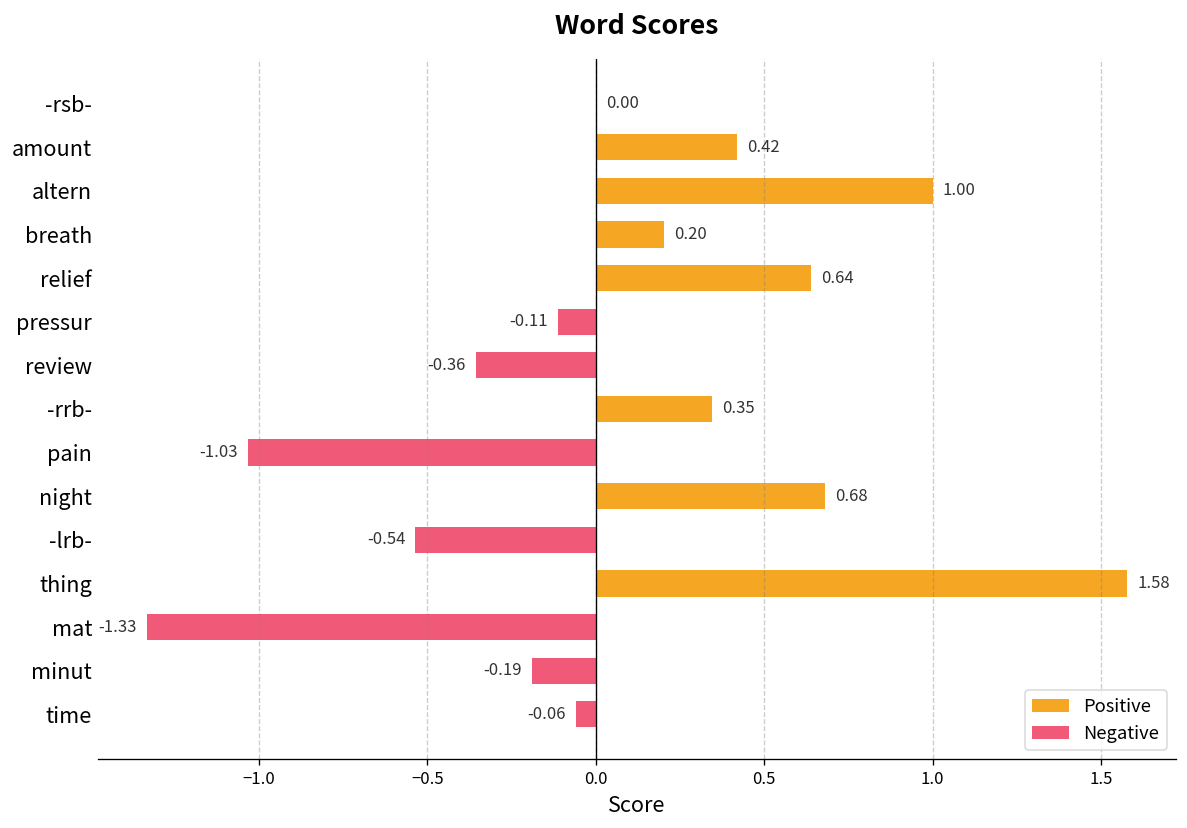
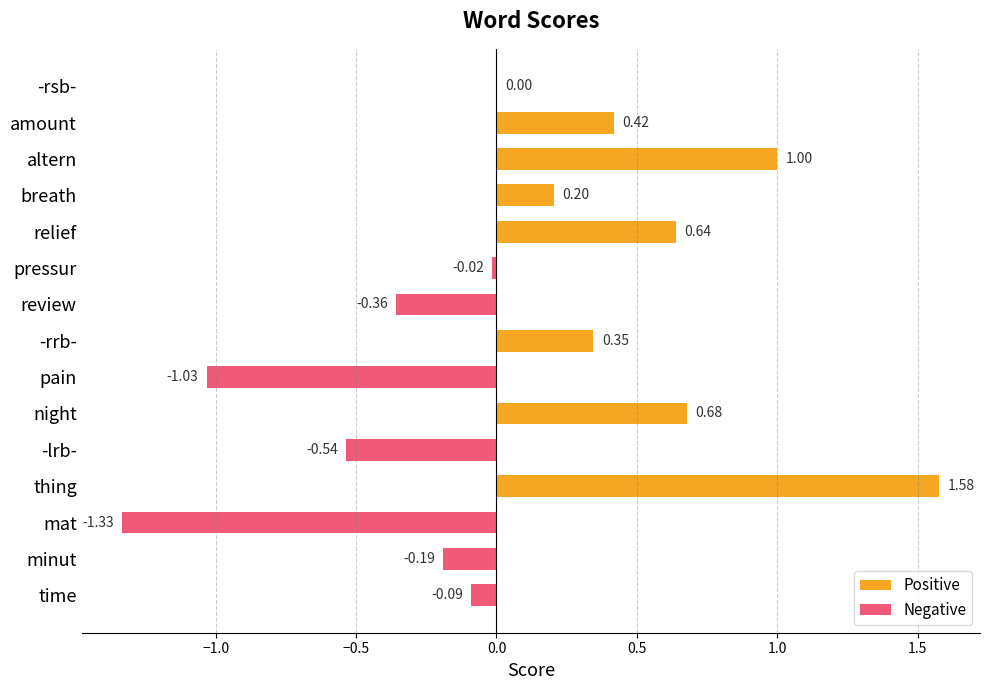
  {
    "Positive": {
      "-rsb-": 0.00,
      "amount": 0.42,
      "altern": 1.00,
      "breath": 0.20,
      "relief": 0.64,
      "-rrb-": 0.35,
      "night": 0.68,
      "thing": 1.58
    },
    "Negative": {
      "-rsb-": 0.00,
-     "pressur": -0.11,
+     "pressur": -0.02,
      "review": -0.36,
      "pain": -1.03,
      "-lrb-": -0.54,
      "mat": -1.33,
      "minut": -0.19,
-     "time": -0.06
+     "time": -0.09
    }
  }
